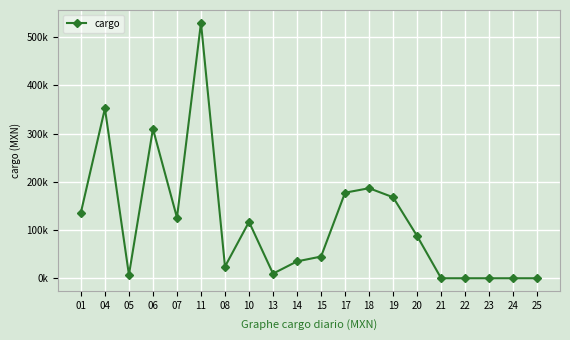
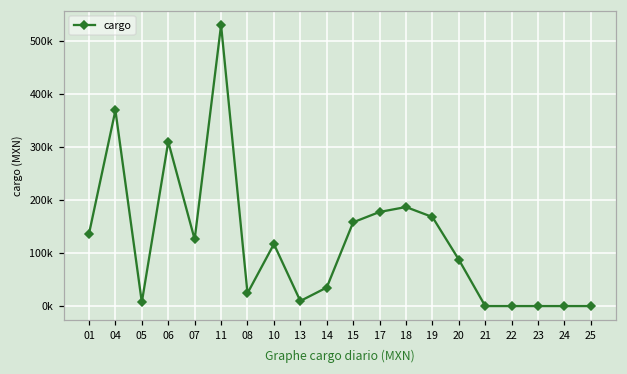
  {
    "01": 140000,
-   "04": 350000,
+   "04": 370000,
    "05": 10000,
    "06": 310000,
    "07": 130000,
    "11": 530000,
    "08": 20000,
    "10": 120000,
    "13": 10000,
    "14": 40000,
-   "15": 50000,
+   "15": 160000,
    "17": 180000,
    "18": 190000,
    "19": 170000,
    "20": 90000,
    "21": 0,
    "22": 0,
    "23": 0,
    "24": 0,
    "25": 0
  }
